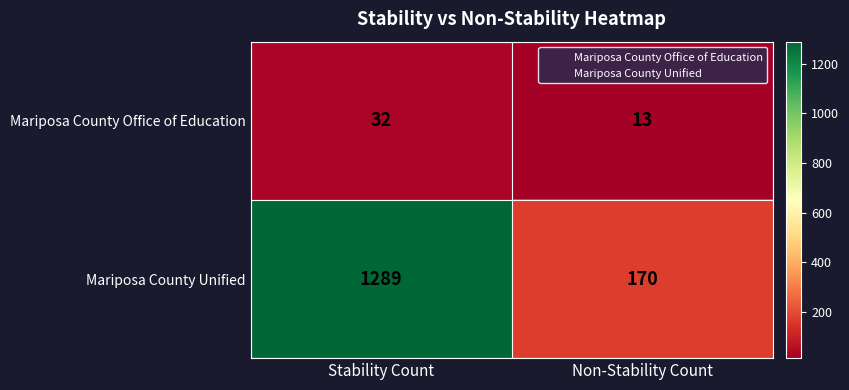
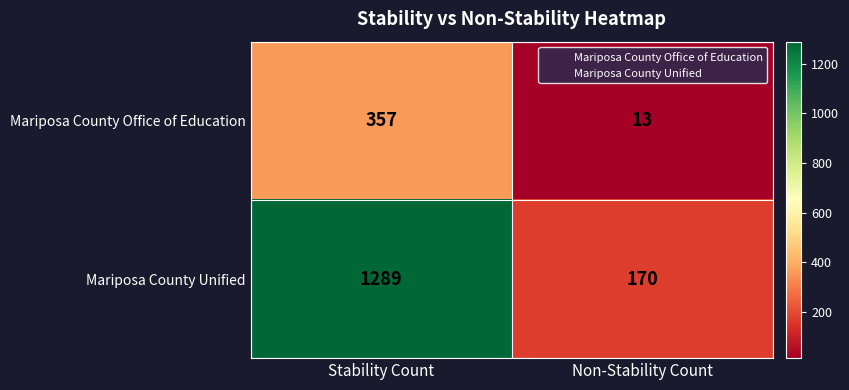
  {
    "Mariposa County Office of Education": {
-     "Stability Count": 32,
+     "Stability Count": 357,
      "Non-Stability Count": 13
    },
    "Mariposa County Unified": {
      "Stability Count": 1289,
      "Non-Stability Count": 170
    }
  }
